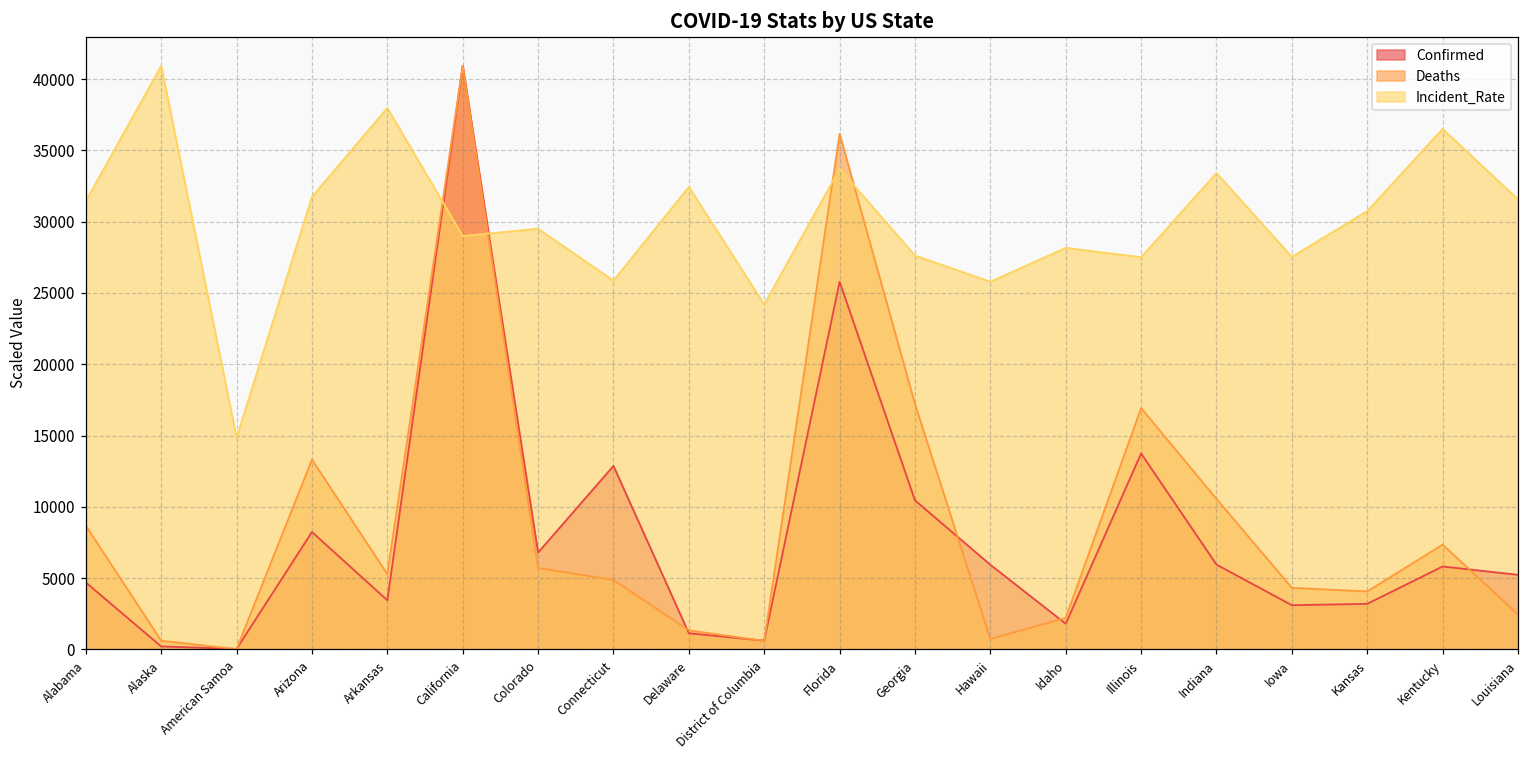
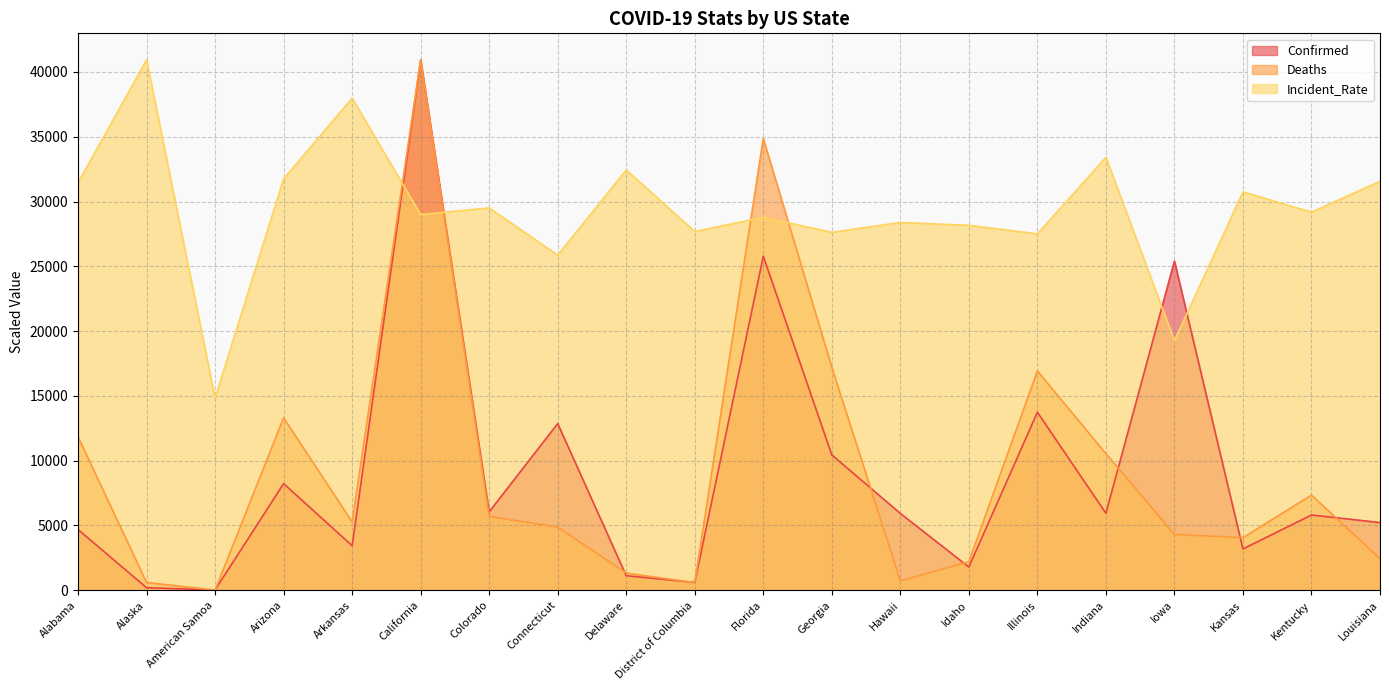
  {
    "Confirmed": {
      "Alabama": 4700,
      "Alaska": 200,
      "Arizona": 8200,
      "Arkansas": 3400,
-     "Colorado": 6800,
+     "Colorado": 6100,
      "Connecticut": 12900,
      "Delaware": 1100,
      "Florida": 25800,
      "Georgia": 10400,
      "Hawaii": 5900,
      "Idaho": 1800,
      "Illinois": 13700,
      "Indiana": 5900,
-     "Iowa": 3100,
+     "Iowa": 25400,
      "Kansas": 3200,
      "Kentucky": 5800,
      "Louisiana": 5200
    },
    "Deaths": {
-     "Alabama": 8700,
+     "Alabama": 11900,
      "Alaska": 600,
      "Arizona": 13300,
      "Arkansas": 5300,
      "Colorado": 5700,
      "Connecticut": 4900,
      "Delaware": 1300,
-     "Florida": 36200,
+     "Florida": 34900,
      "Georgia": 17200,
      "Hawaii": 700,
      "Idaho": 2200,
      "Illinois": 16900,
      "Indiana": 10500,
      "Iowa": 4300,
      "Kansas": 4100,
      "Kentucky": 7300,
      "Louisiana": 2400
    },
    "Incident_Rate": {
      "Alabama": 31500,
      "Alaska": 40900,
      "American Samoa": 14800,
      "Arizona": 31800,
      "Arkansas": 38000,
      "California": 29000,
      "Colorado": 29500,
      "Connecticut": 25900,
      "Delaware": 32400,
-     "District of Columbia": 24200,
-     "Florida": 33700,
+     "District of Columbia": 27700,
+     "Florida": 28800,
      "Georgia": 27600,
-     "Hawaii": 25800,
+     "Hawaii": 28400,
      "Idaho": 28200,
      "Illinois": 27500,
      "Indiana": 33400,
-     "Iowa": 27500,
+     "Iowa": 19300,
      "Kansas": 30700,
-     "Kentucky": 36500,
+     "Kentucky": 29200,
      "Louisiana": 31600
    }
  }
